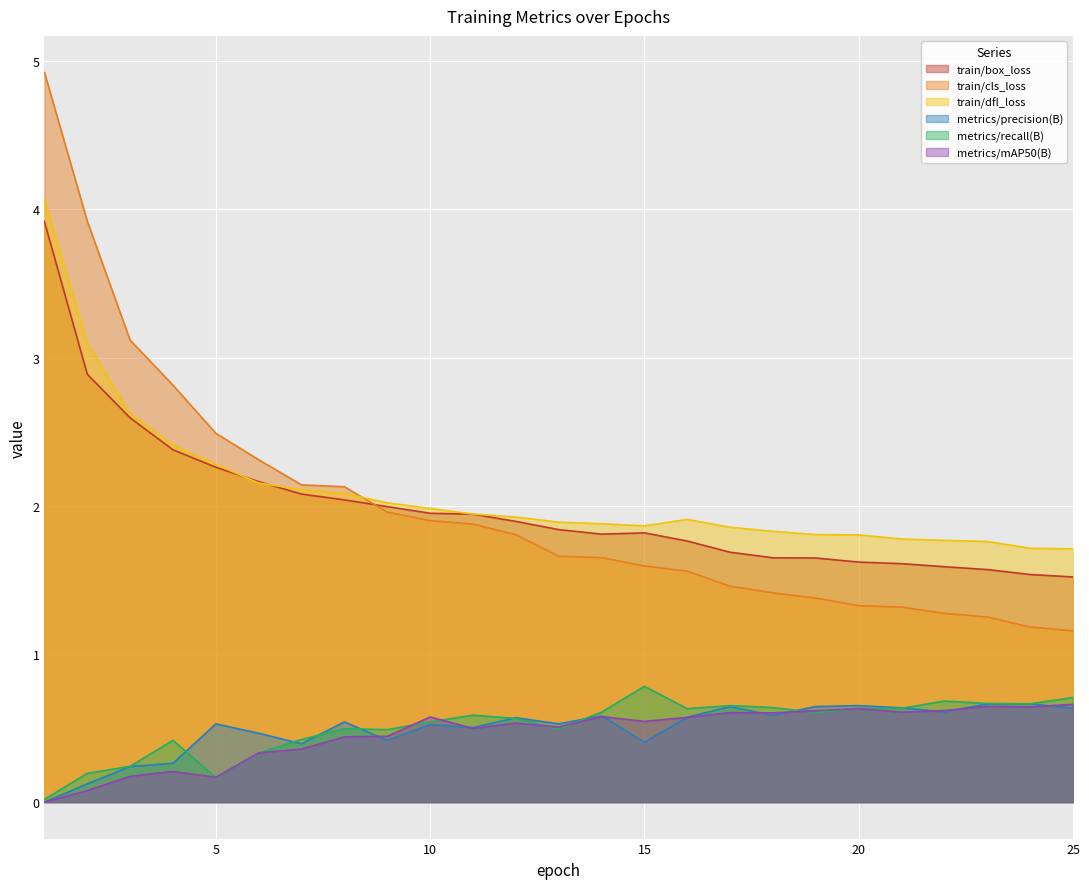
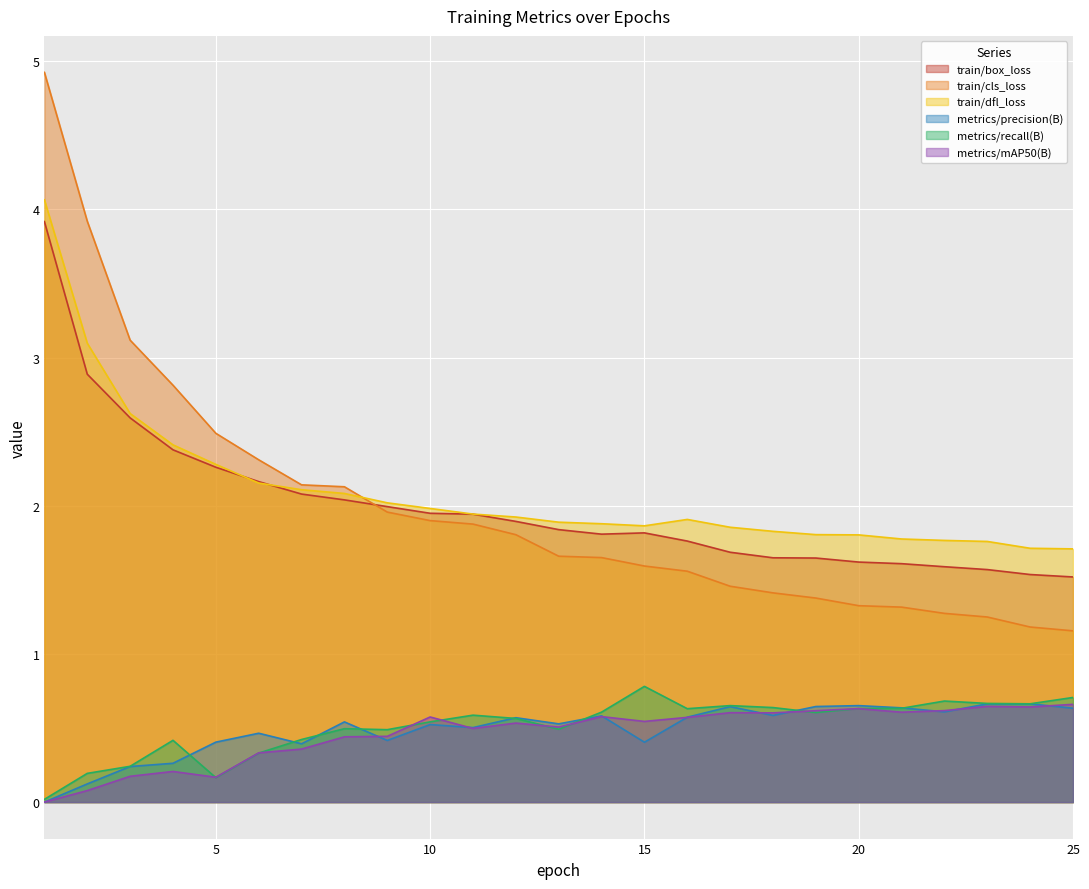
  {
    "metrics/precision(B)": {
-     "5": 0.53,
+     "5": 0.40,
      "10": 0.52,
      "15": 0.40,
      "20": 0.65,
      "25": 0.63
    },
    "metrics/recall(B)": {
      "10": 0.54,
      "15": 0.78,
      "25": 0.71
    },
    "metrics/mAP50(B)": {
      "10": 0.57,
      "15": 0.54,
      "25": 0.66
    }
  }
